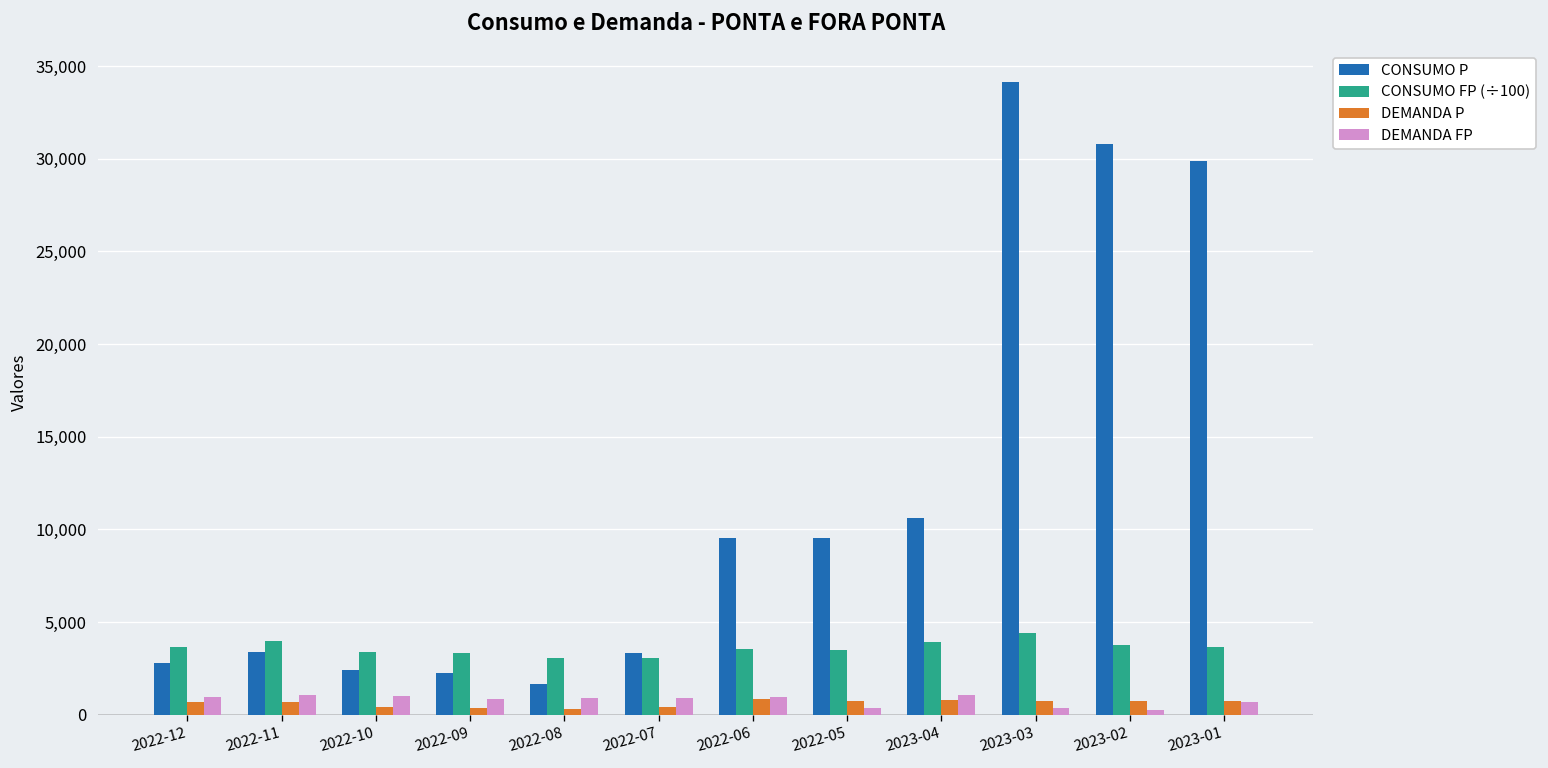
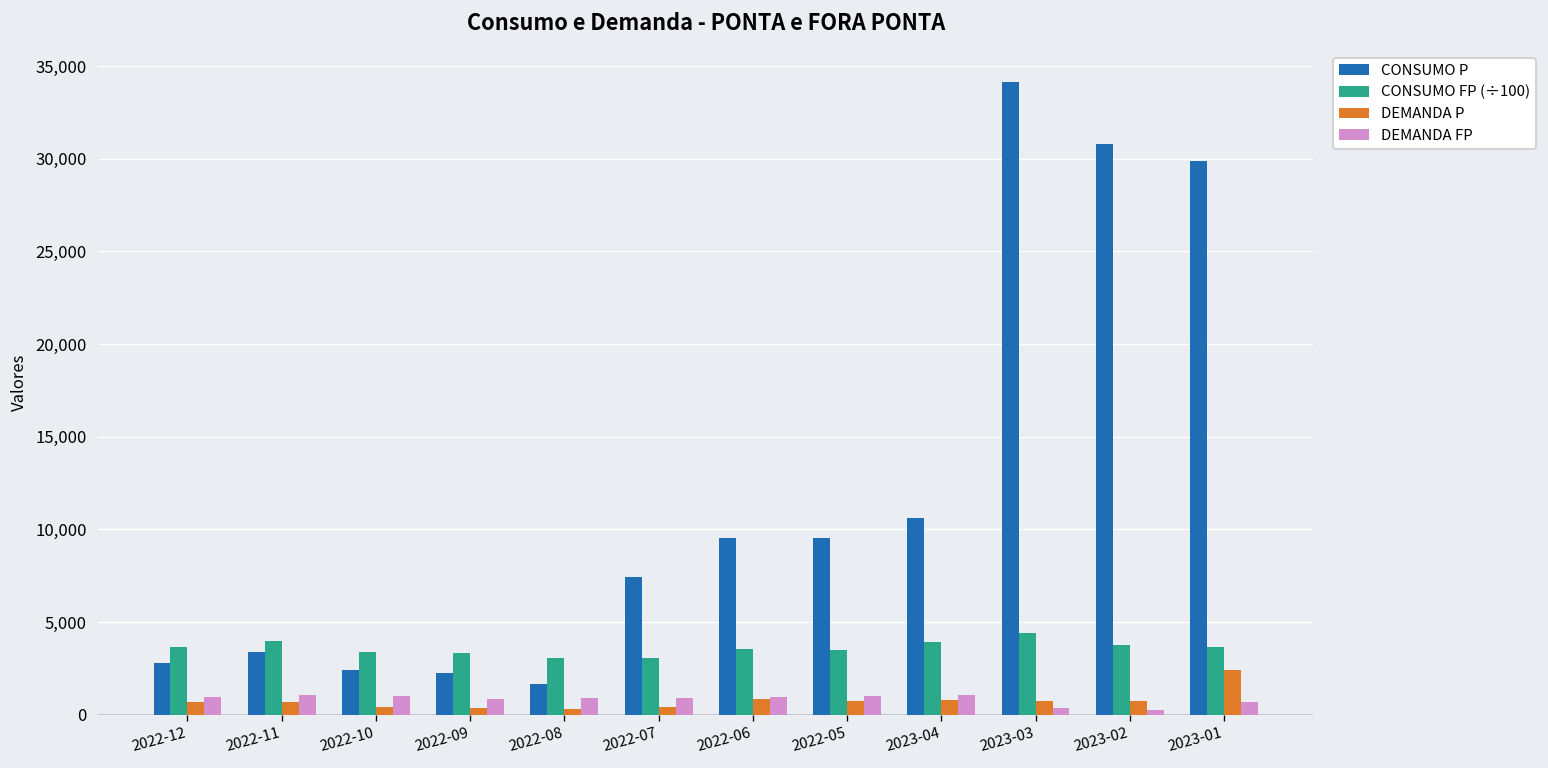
  {
    "CONSUMO P": {
      "2022-12": "2,800",
      "2022-11": "3,400",
      "2022-10": "2,400",
      "2022-09": "2,200",
      "2022-08": "1,700",
-     "2022-07": "3,400",
+     "2022-07": "7,500",
      "2022-06": "9,500",
      "2022-05": "9,500",
      "2023-04": "10,600",
      "2023-03": "34,200",
      "2023-02": "30,800",
      "2023-01": "29,900"
    },
    "CONSUMO FP (÷100)": {
      "2022-12": "3,600",
      "2022-11": "4,000",
      "2022-10": "3,400",
      "2022-09": "3,300",
      "2022-08": "3,100",
      "2022-07": "3,100",
      "2022-06": "3,500",
      "2022-05": "3,500",
      "2023-04": "3,900",
      "2023-03": "4,400",
      "2023-02": "3,800",
      "2023-01": "3,700"
    },
    "DEMANDA P": {
      "2022-12": "700",
      "2022-11": "700",
      "2022-10": "400",
      "2022-09": "400",
      "2022-08": "300",
      "2022-07": "400",
      "2022-06": "800",
      "2022-05": "800",
      "2023-04": "800",
      "2023-03": "700",
      "2023-02": "800",
-     "2023-01": "700"
+     "2023-01": "2,400"
    },
    "DEMANDA FP": {
      "2022-12": "1,000",
      "2022-11": "1,000",
      "2022-10": "1,000",
      "2022-09": "900",
      "2022-08": "900",
      "2022-07": "900",
      "2022-06": "1,000",
-     "2022-05": "400",
+     "2022-05": "1,000",
      "2023-04": "1,100",
      "2023-03": "400",
      "2023-02": "300",
      "2023-01": "700"
    }
  }
